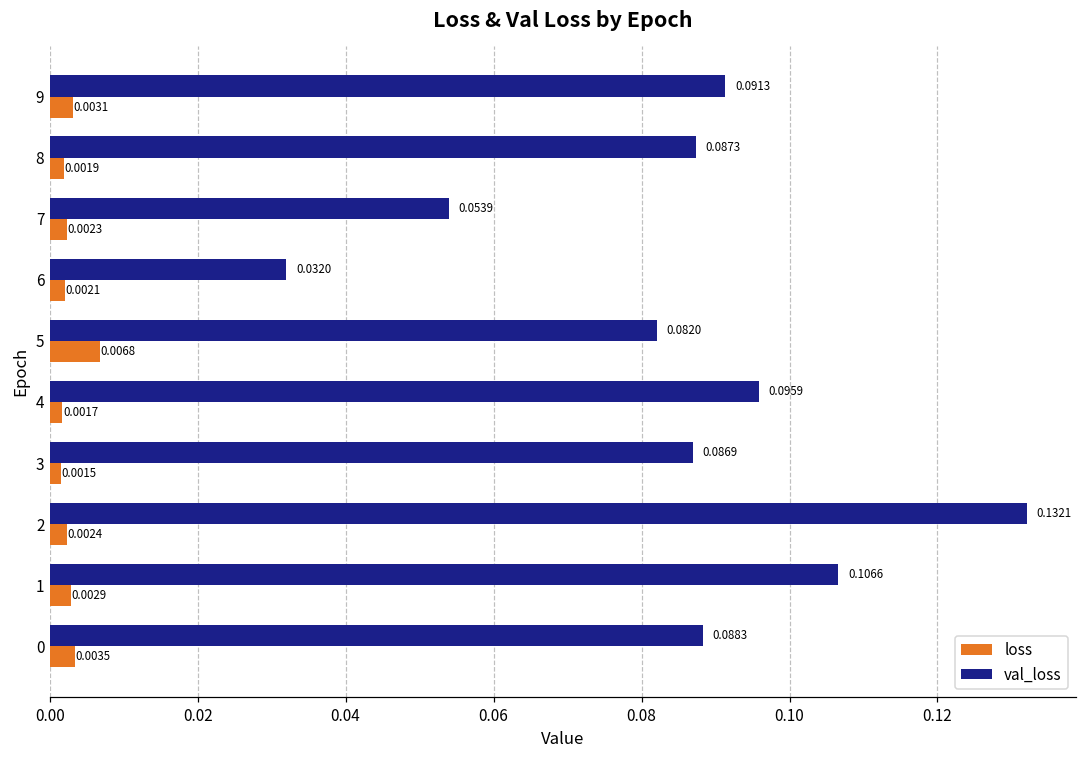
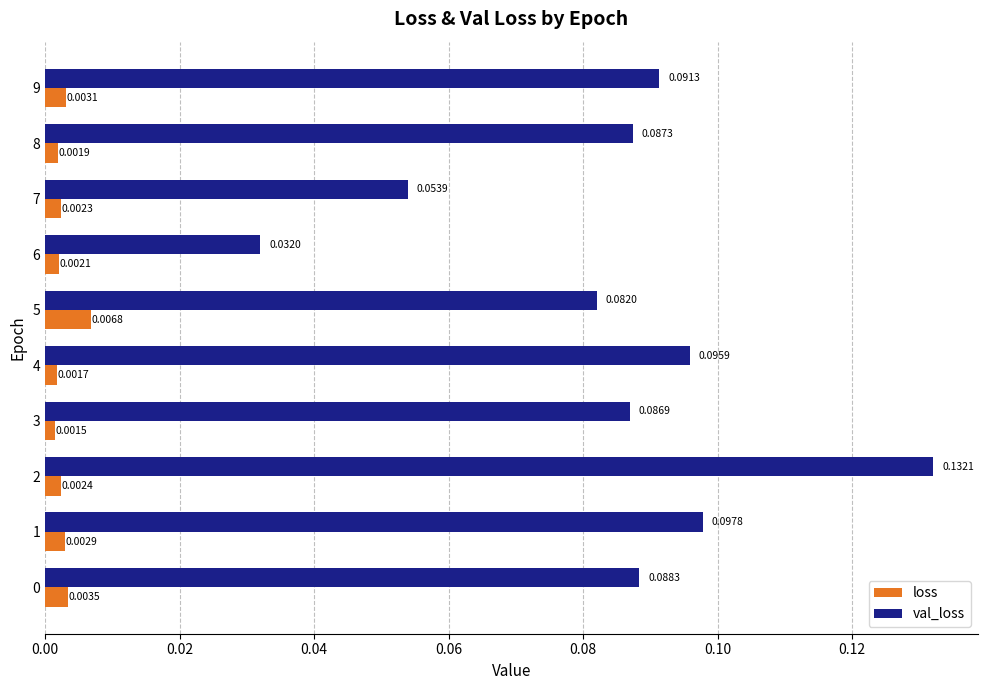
  {
    "loss": {
      "9": 0.0031,
      "8": 0.0019,
      "7": 0.0023,
      "6": 0.0021,
      "5": 0.0068,
      "4": 0.0017,
      "3": 0.0015,
      "2": 0.0024,
      "1": 0.0029,
      "0": 0.0035
    },
    "val_loss": {
      "9": 0.0913,
      "8": 0.0873,
      "7": 0.0539,
      "6": 0.0320,
      "5": 0.0820,
      "4": 0.0959,
      "3": 0.0869,
      "2": 0.1321,
-     "1": 0.1066,
+     "1": 0.0978,
      "0": 0.0883
    }
  }
